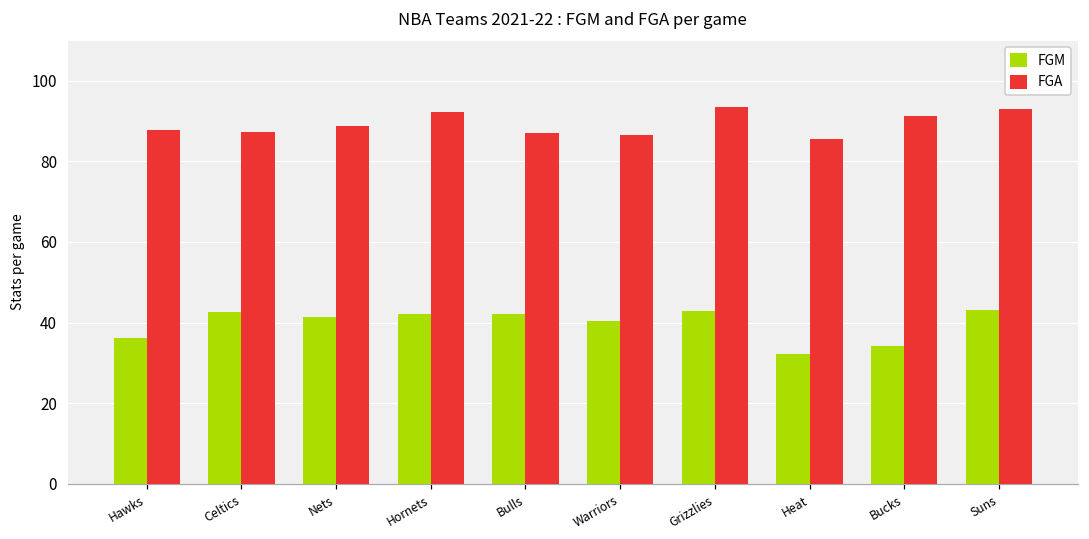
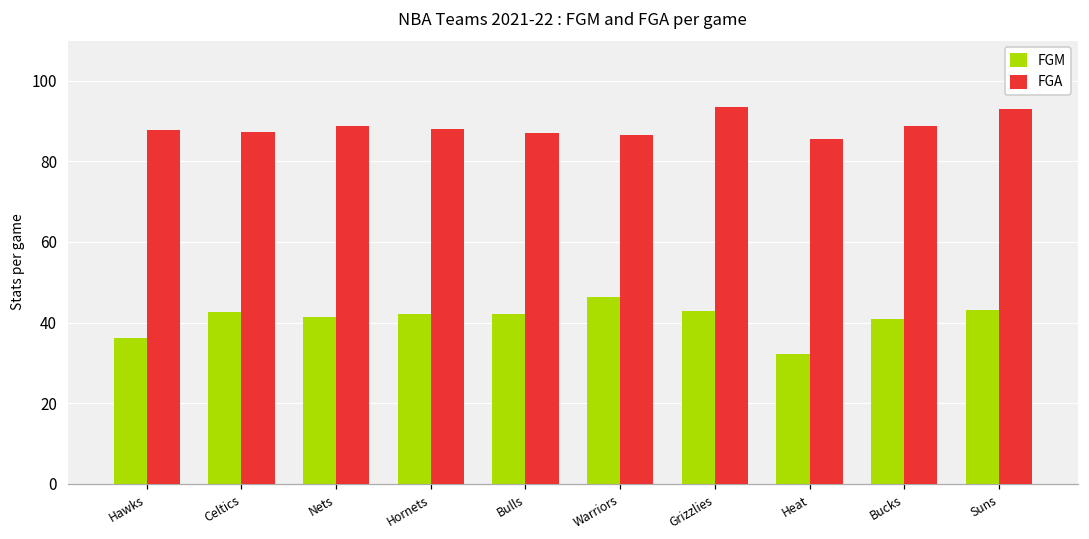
  {
    "FGM": {
      "Hawks": 36,
      "Celtics": 43,
      "Nets": 41,
      "Hornets": 42,
      "Bulls": 42,
-     "Warriors": 40,
+     "Warriors": 46,
      "Grizzlies": 43,
      "Heat": 32,
-     "Bucks": 34,
+     "Bucks": 41,
      "Suns": 43
    },
    "FGA": {
      "Hawks": 88,
      "Celtics": 87,
      "Nets": 89,
-     "Hornets": 92,
+     "Hornets": 88,
      "Bulls": 87,
      "Warriors": 87,
      "Grizzlies": 94,
      "Heat": 86,
-     "Bucks": 91,
+     "Bucks": 89,
      "Suns": 93
    }
  }
